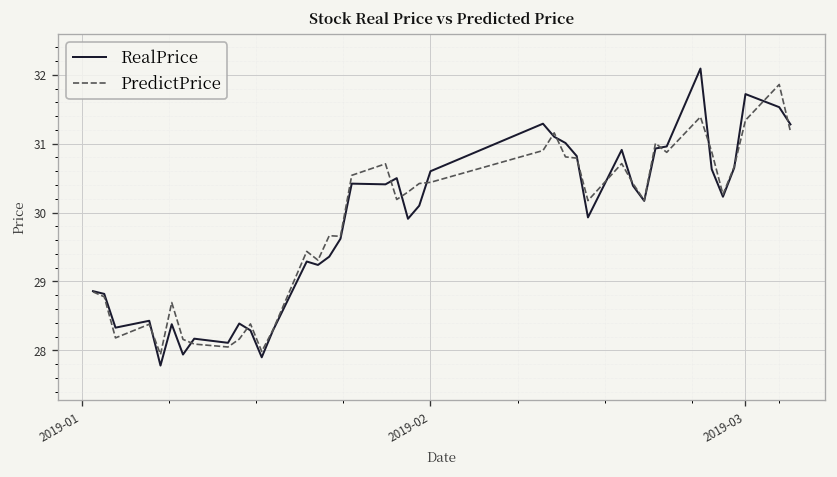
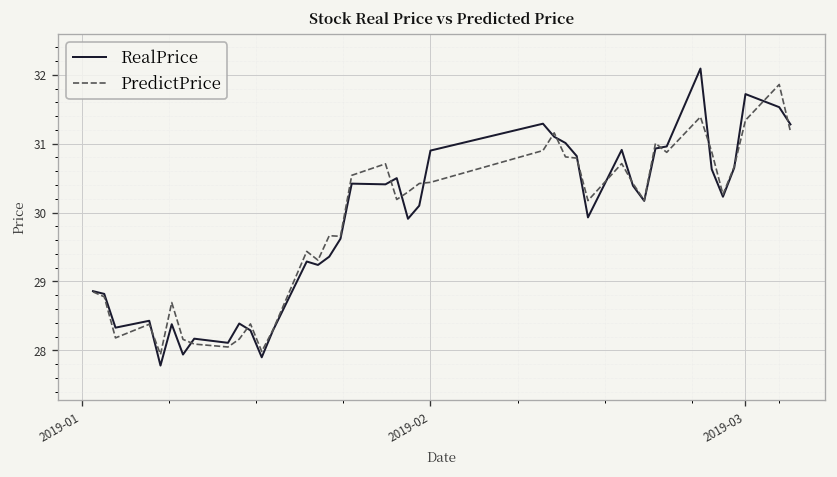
  {
    "RealPrice": {
-     "2019-02": 30.6,
+     "2019-02": 30.9,
      "2019-03": 31.7
    },
    "PredictPrice": {
      "2019-02": 30.4,
      "2019-03": 31.3
    }
  }
